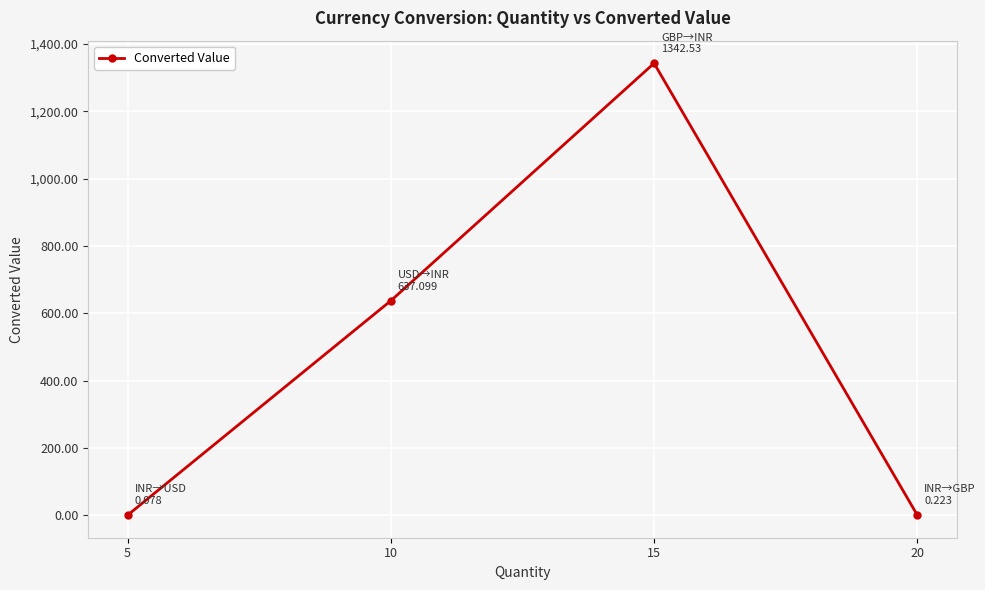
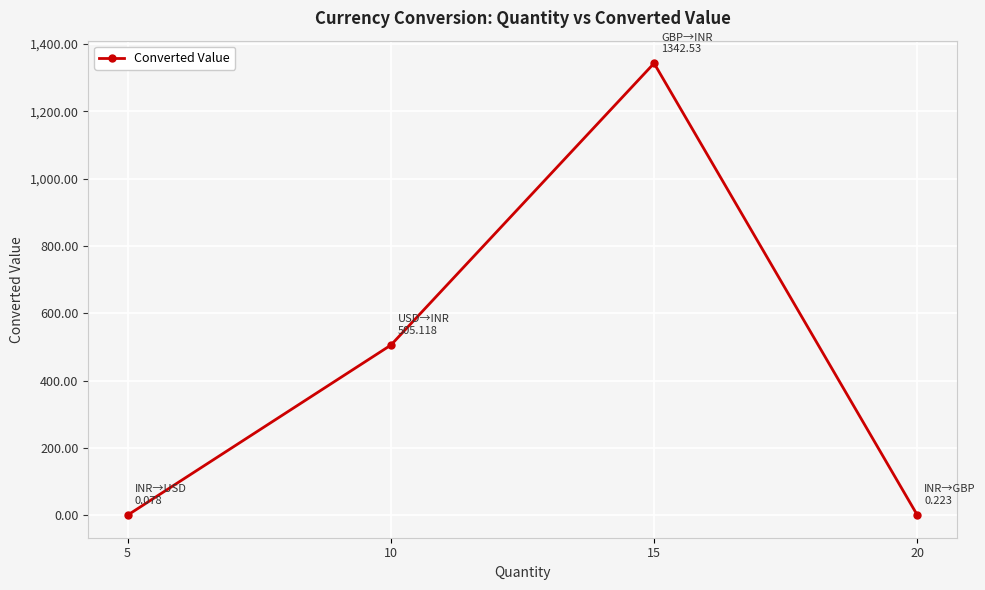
  {
    "5": 0.078,
-   "10": 637.099,
+   "10": 505.118,
    "15": 1342.53,
    "20": 0.223
  }
